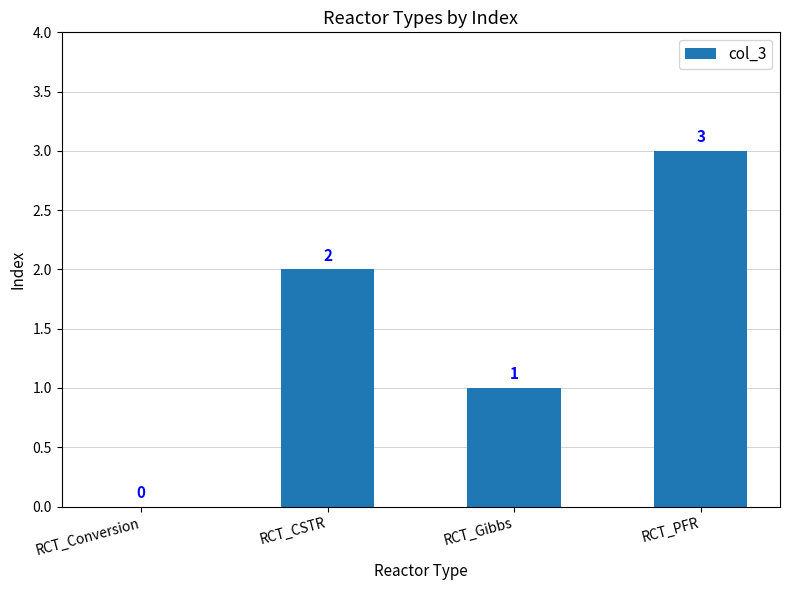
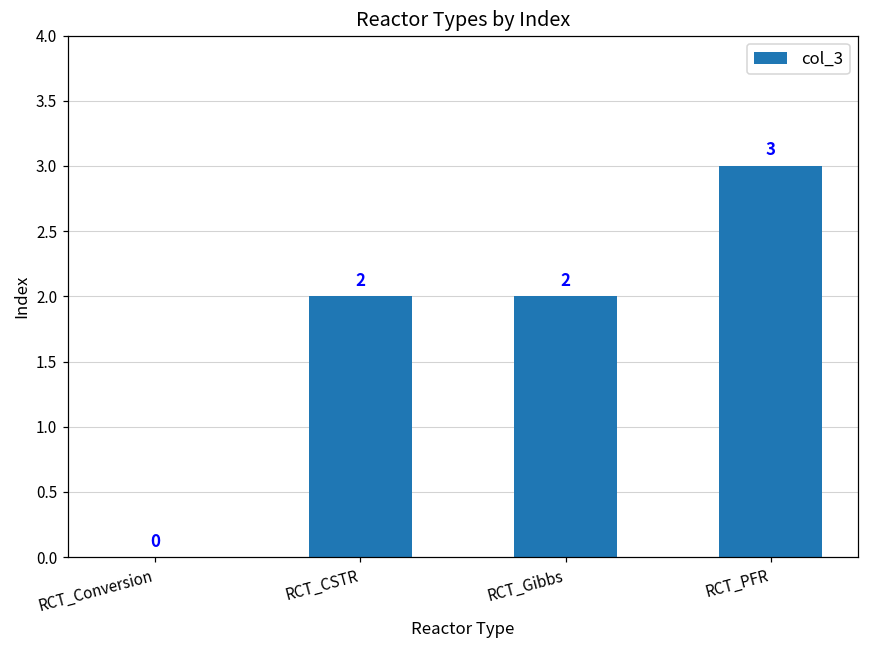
  {
    "RCT_Conversion": 0,
    "RCT_CSTR": 2,
-   "RCT_Gibbs": 1,
+   "RCT_Gibbs": 2,
    "RCT_PFR": 3
  }
